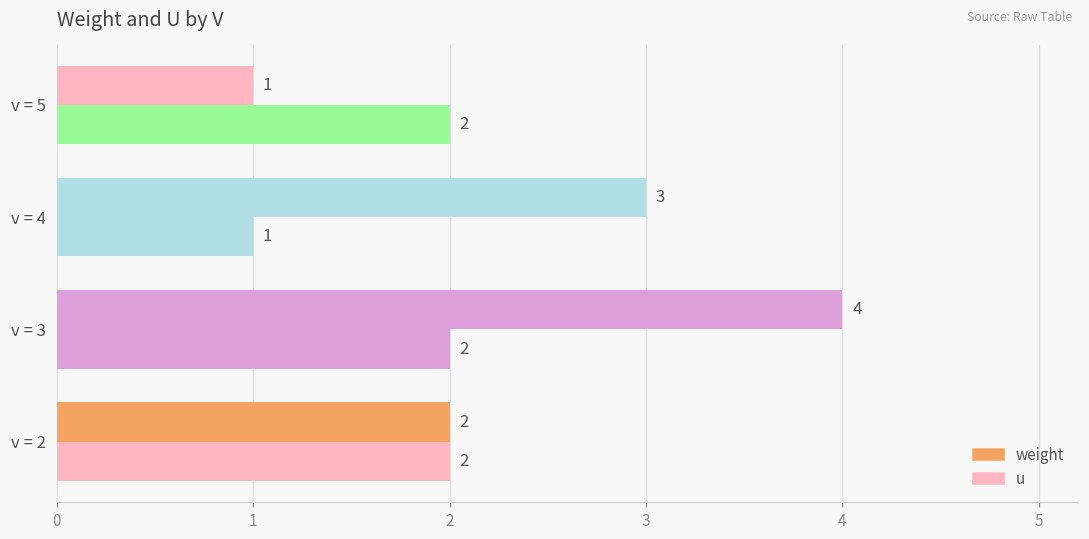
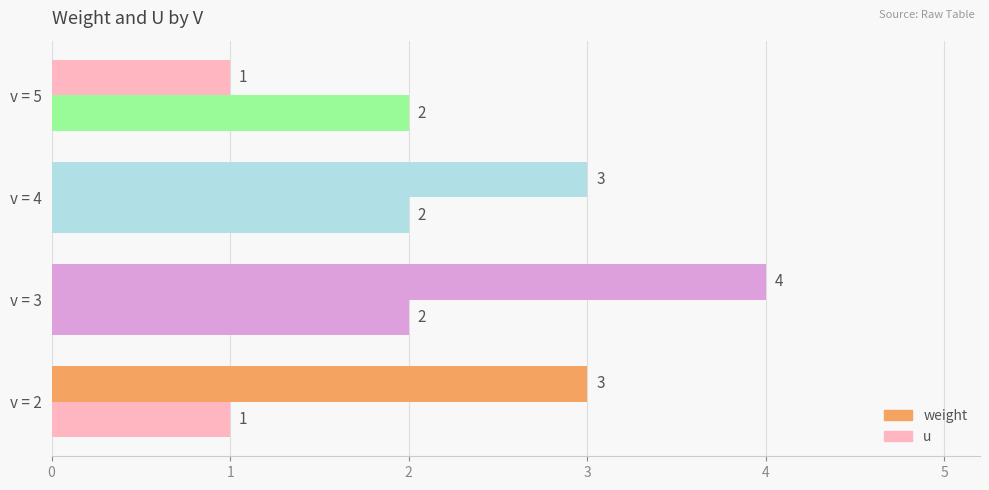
  {
    "weight": {
      "v = 5": 1,
      "v = 4": 3,
      "v = 3": 4,
-     "v = 2": 2
+     "v = 2": 3
    },
    "u": {
      "v = 5": 2,
-     "v = 4": 1,
+     "v = 4": 2,
      "v = 3": 2,
-     "v = 2": 2
+     "v = 2": 1
    }
  }
